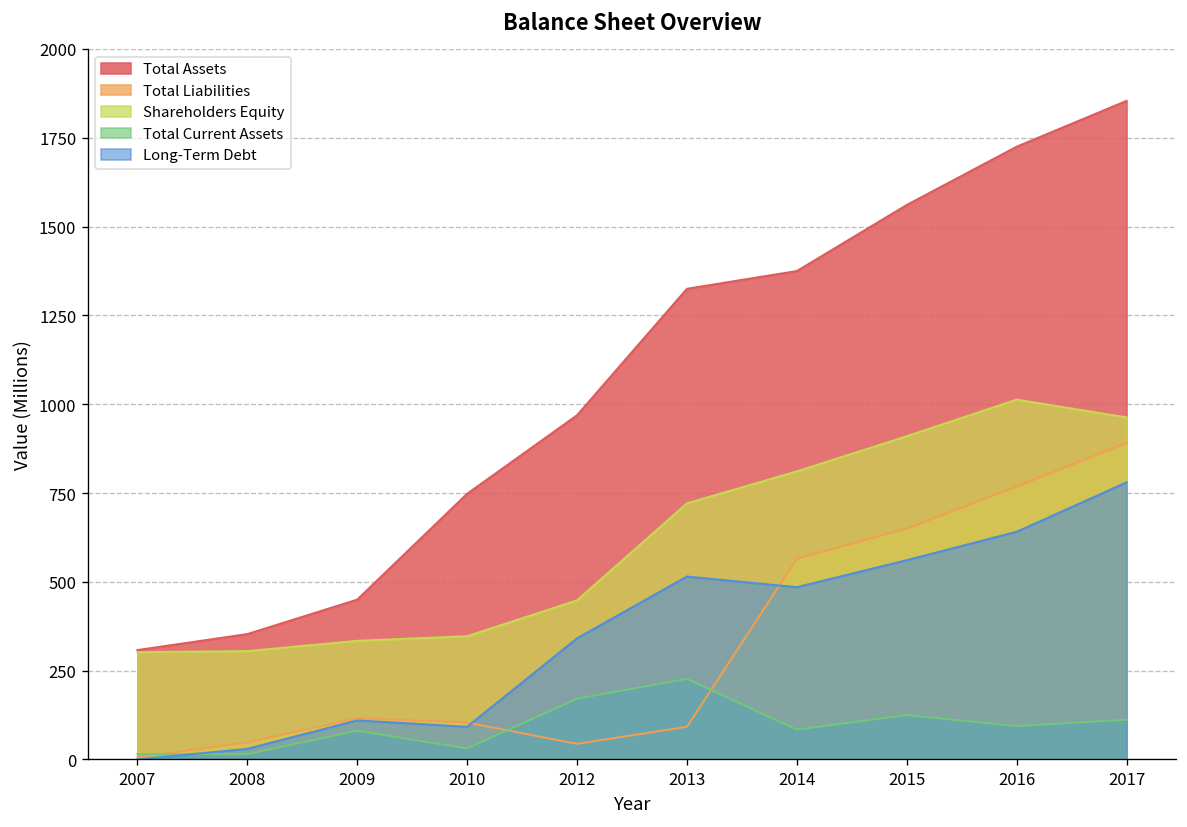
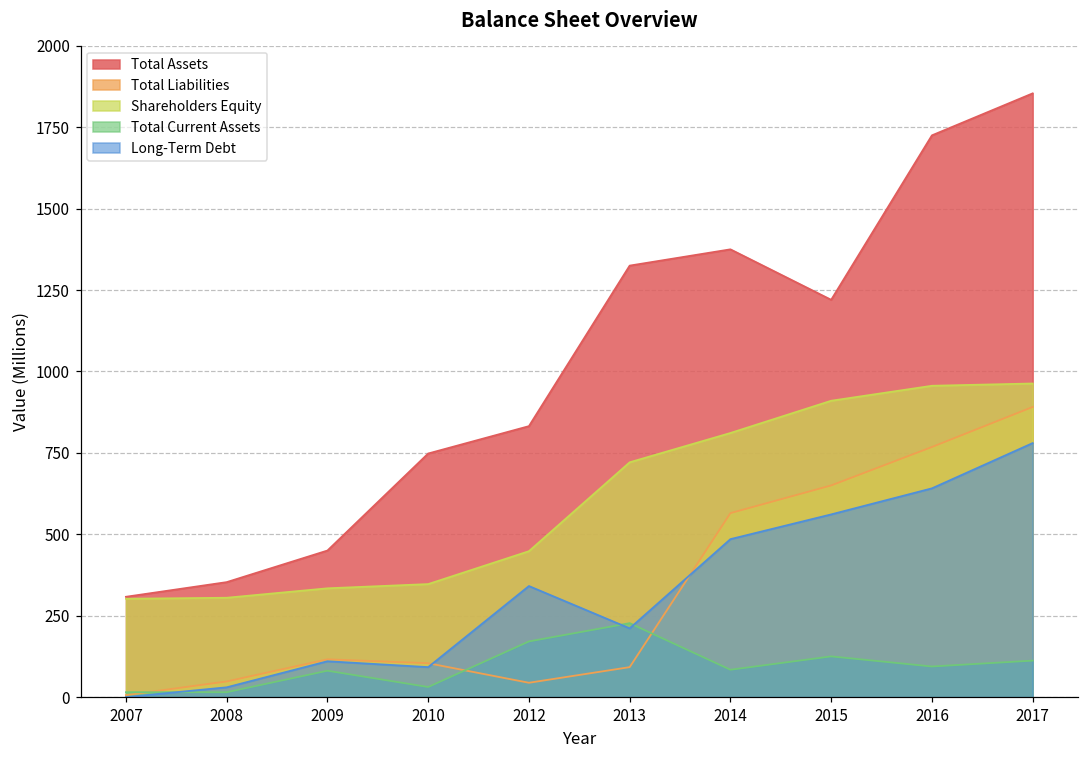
  {
    "Total Assets": {
      "2008": 350,
      "2009": 450,
      "2010": 750,
-     "2012": 970,
+     "2012": 830,
      "2013": 1330,
      "2014": 1380,
-     "2015": 1560,
+     "2015": 1220,
      "2016": 1730,
      "2017": 1850
    },
    "Total Liabilities": {
      "2008": 50,
      "2010": 100,
      "2012": 40,
      "2013": 90,
      "2014": 570,
      "2015": 650,
      "2016": 770,
      "2017": 890
    },
    "Shareholders Equity": {
      "2008": 310,
      "2009": 330,
      "2010": 350,
      "2012": 450,
      "2013": 720,
      "2014": 810,
      "2015": 910,
-     "2016": 1010,
+     "2016": 960,
      "2017": 960
    },
    "Total Current Assets": {
      "2007": 20,
      "2008": 20,
      "2009": 80,
      "2010": 30,
      "2012": 170,
      "2013": 230,
      "2014": 80,
      "2015": 130,
      "2016": 90,
      "2017": 110
    },
    "Long-Term Debt": {
      "2008": 30,
      "2010": 90,
      "2012": 340,
-     "2013": 520,
+     "2013": 210,
      "2014": 490,
      "2015": 560,
      "2016": 640,
      "2017": 780
    }
  }
